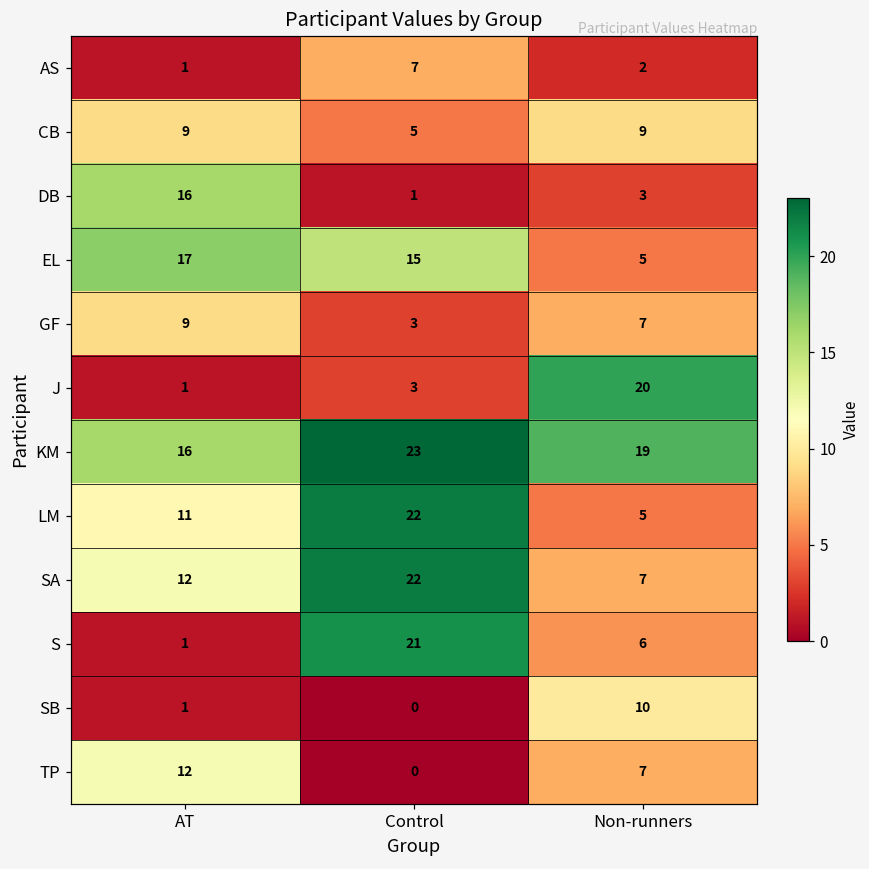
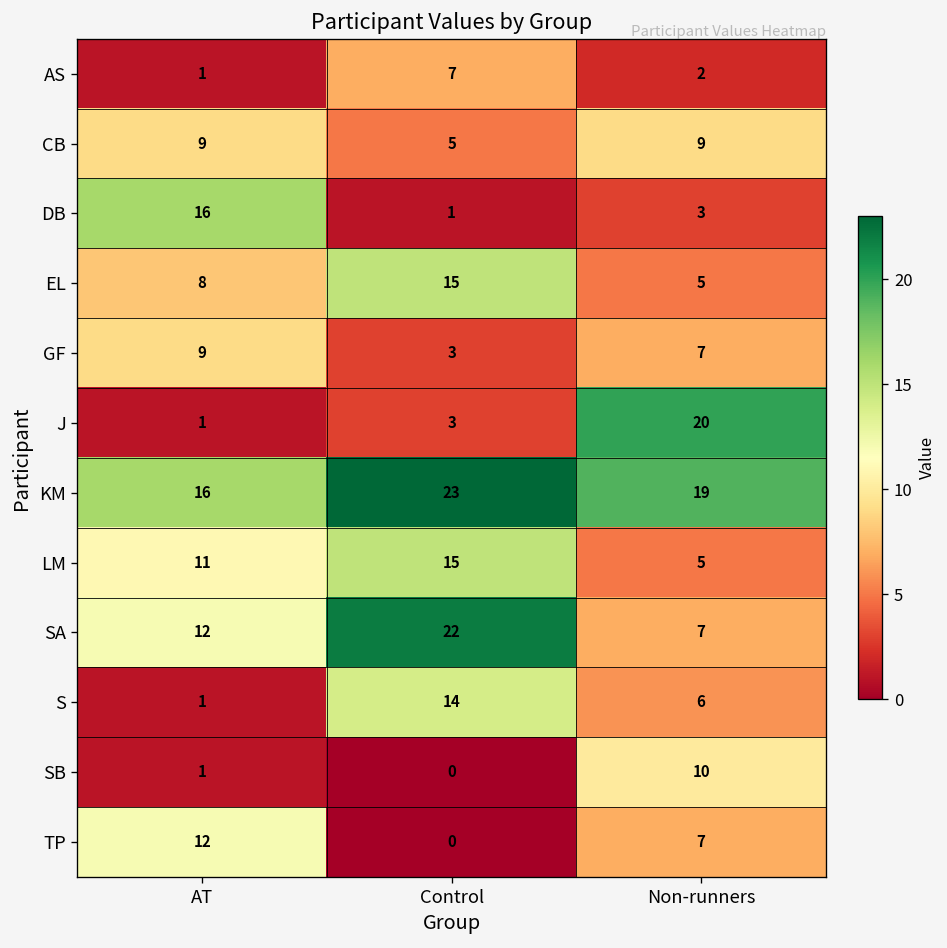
  {
    "AS": {
      "AT": 1,
      "Control": 7,
      "Non-runners": 2
    },
    "CB": {
      "AT": 9,
      "Control": 5,
      "Non-runners": 9
    },
    "DB": {
      "AT": 16,
      "Control": 1,
      "Non-runners": 3
    },
    "EL": {
-     "AT": 17,
+     "AT": 8,
      "Control": 15,
      "Non-runners": 5
    },
    "GF": {
      "AT": 9,
      "Control": 3,
      "Non-runners": 7
    },
    "J": {
      "AT": 1,
      "Control": 3,
      "Non-runners": 20
    },
    "KM": {
      "AT": 16,
      "Control": 23,
      "Non-runners": 19
    },
    "LM": {
      "AT": 11,
-     "Control": 22,
+     "Control": 15,
      "Non-runners": 5
    },
    "SA": {
      "AT": 12,
      "Control": 22,
      "Non-runners": 7
    },
    "S": {
      "AT": 1,
-     "Control": 21,
+     "Control": 14,
      "Non-runners": 6
    },
    "SB": {
      "AT": 1,
      "Control": 0,
      "Non-runners": 10
    },
    "TP": {
      "AT": 12,
      "Control": 0,
      "Non-runners": 7
    }
  }
